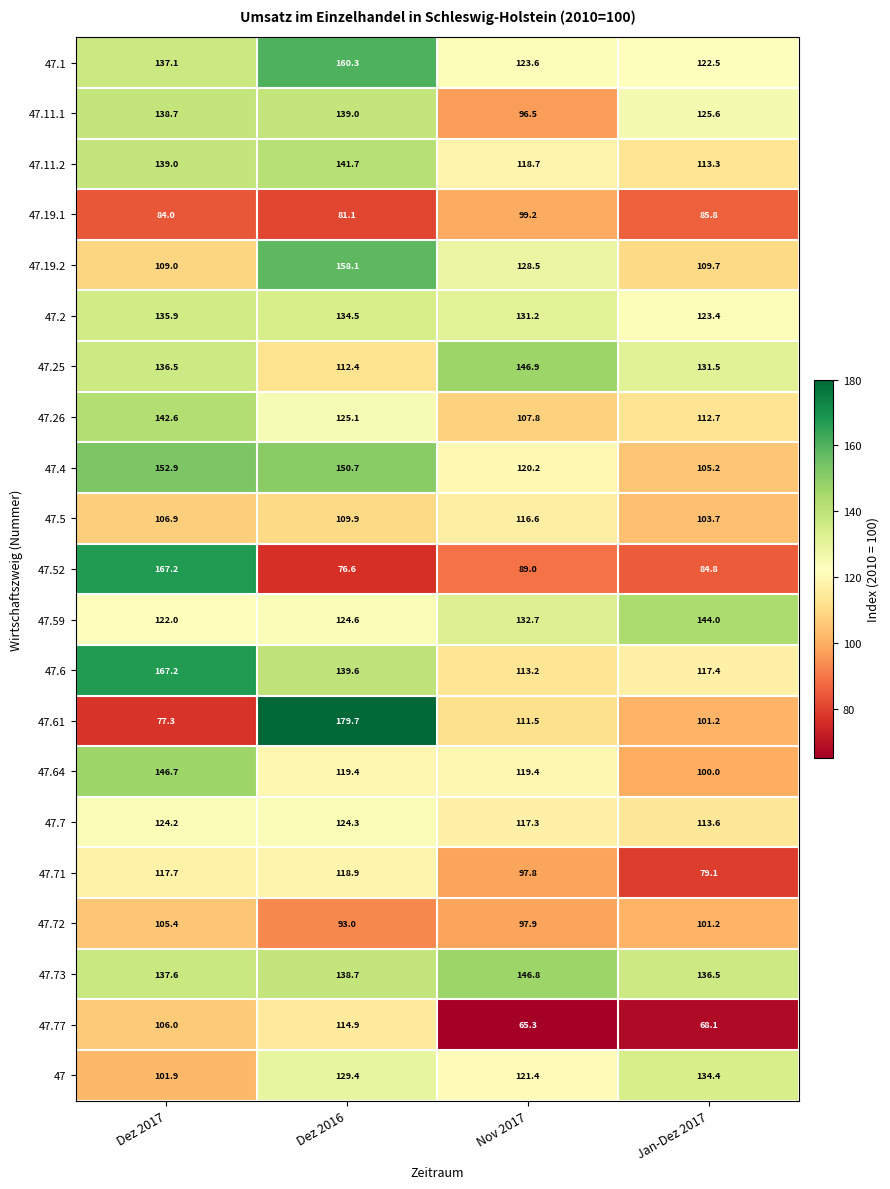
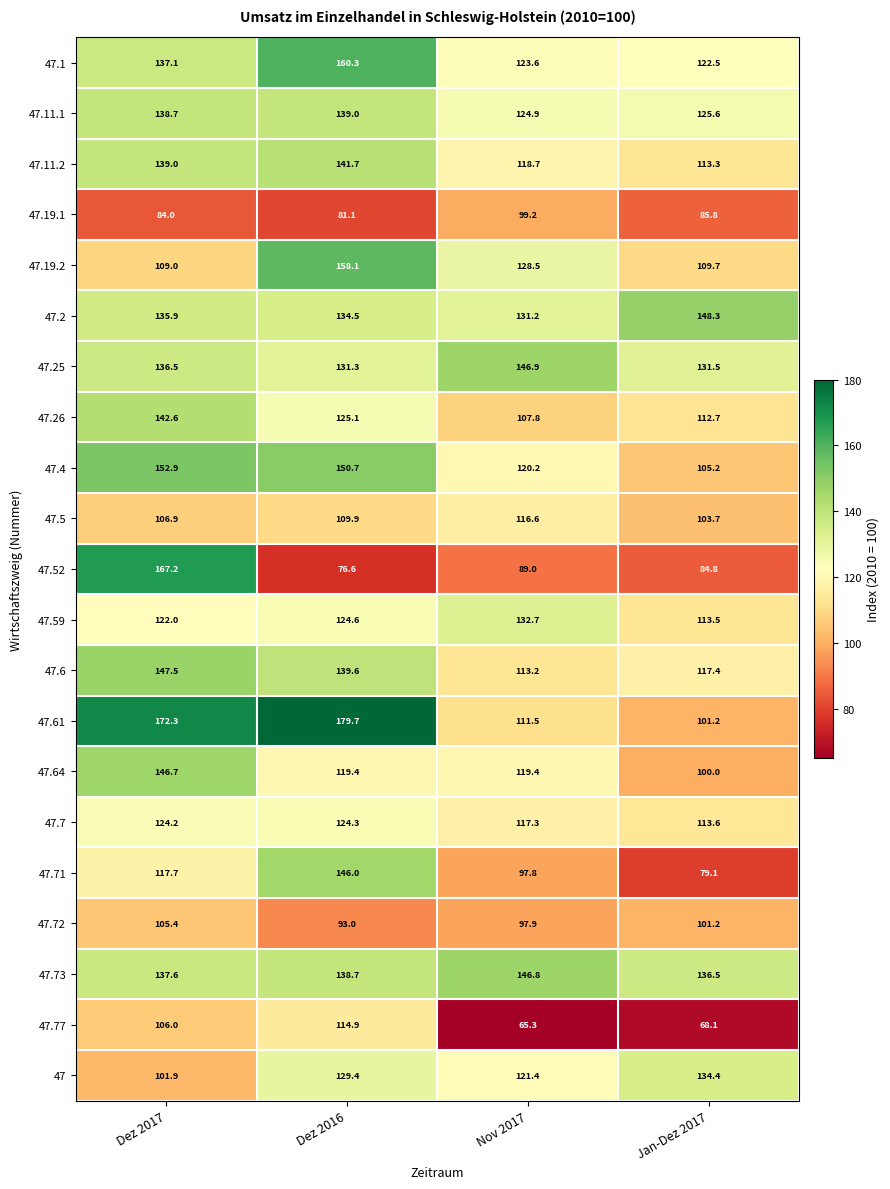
  {
    "47.1": {
      "Dez 2017": 137.1,
      "Dez 2016": 160.3,
      "Nov 2017": 123.6,
      "Jan-Dez 2017": 122.5
    },
    "47.11.1": {
      "Dez 2017": 138.7,
      "Dez 2016": 139.0,
-     "Nov 2017": 96.5,
+     "Nov 2017": 124.9,
      "Jan-Dez 2017": 125.6
    },
    "47.11.2": {
      "Dez 2017": 139.0,
      "Dez 2016": 141.7,
      "Nov 2017": 118.7,
      "Jan-Dez 2017": 113.3
    },
    "47.19.1": {
      "Dez 2017": 84.0,
      "Dez 2016": 81.1,
      "Nov 2017": 99.2,
      "Jan-Dez 2017": 85.8
    },
    "47.19.2": {
      "Dez 2017": 109.0,
      "Dez 2016": 158.1,
      "Nov 2017": 128.5,
      "Jan-Dez 2017": 109.7
    },
    "47.2": {
      "Dez 2017": 135.9,
      "Dez 2016": 134.5,
      "Nov 2017": 131.2,
-     "Jan-Dez 2017": 123.4
+     "Jan-Dez 2017": 148.3
    },
    "47.25": {
      "Dez 2017": 136.5,
-     "Dez 2016": 112.4,
+     "Dez 2016": 131.3,
      "Nov 2017": 146.9,
      "Jan-Dez 2017": 131.5
    },
    "47.26": {
      "Dez 2017": 142.6,
      "Dez 2016": 125.1,
      "Nov 2017": 107.8,
      "Jan-Dez 2017": 112.7
    },
    "47.4": {
      "Dez 2017": 152.9,
      "Dez 2016": 150.7,
      "Nov 2017": 120.2,
      "Jan-Dez 2017": 105.2
    },
    "47.5": {
      "Dez 2017": 106.9,
      "Dez 2016": 109.9,
      "Nov 2017": 116.6,
      "Jan-Dez 2017": 103.7
    },
    "47.52": {
      "Dez 2017": 167.2,
      "Dez 2016": 76.6,
      "Nov 2017": 89.0,
      "Jan-Dez 2017": 84.8
    },
    "47.59": {
      "Dez 2017": 122.0,
      "Dez 2016": 124.6,
      "Nov 2017": 132.7,
-     "Jan-Dez 2017": 144.0
+     "Jan-Dez 2017": 113.5
    },
    "47.6": {
-     "Dez 2017": 167.2,
+     "Dez 2017": 147.5,
      "Dez 2016": 139.6,
      "Nov 2017": 113.2,
      "Jan-Dez 2017": 117.4
    },
    "47.61": {
-     "Dez 2017": 77.3,
+     "Dez 2017": 172.3,
      "Dez 2016": 179.7,
      "Nov 2017": 111.5,
      "Jan-Dez 2017": 101.2
    },
    "47.64": {
      "Dez 2017": 146.7,
      "Dez 2016": 119.4,
      "Nov 2017": 119.4,
      "Jan-Dez 2017": 100.0
    },
    "47.7": {
      "Dez 2017": 124.2,
      "Dez 2016": 124.3,
      "Nov 2017": 117.3,
      "Jan-Dez 2017": 113.6
    },
    "47.71": {
      "Dez 2017": 117.7,
-     "Dez 2016": 118.9,
+     "Dez 2016": 146.0,
      "Nov 2017": 97.8,
      "Jan-Dez 2017": 79.1
    },
    "47.72": {
      "Dez 2017": 105.4,
      "Dez 2016": 93.0,
      "Nov 2017": 97.9,
      "Jan-Dez 2017": 101.2
    },
    "47.73": {
      "Dez 2017": 137.6,
      "Dez 2016": 138.7,
      "Nov 2017": 146.8,
      "Jan-Dez 2017": 136.5
    },
    "47.77": {
      "Dez 2017": 106.0,
      "Dez 2016": 114.9,
      "Nov 2017": 65.3,
      "Jan-Dez 2017": 68.1
    },
    "47": {
      "Dez 2017": 101.9,
      "Dez 2016": 129.4,
      "Nov 2017": 121.4,
      "Jan-Dez 2017": 134.4
    }
  }
